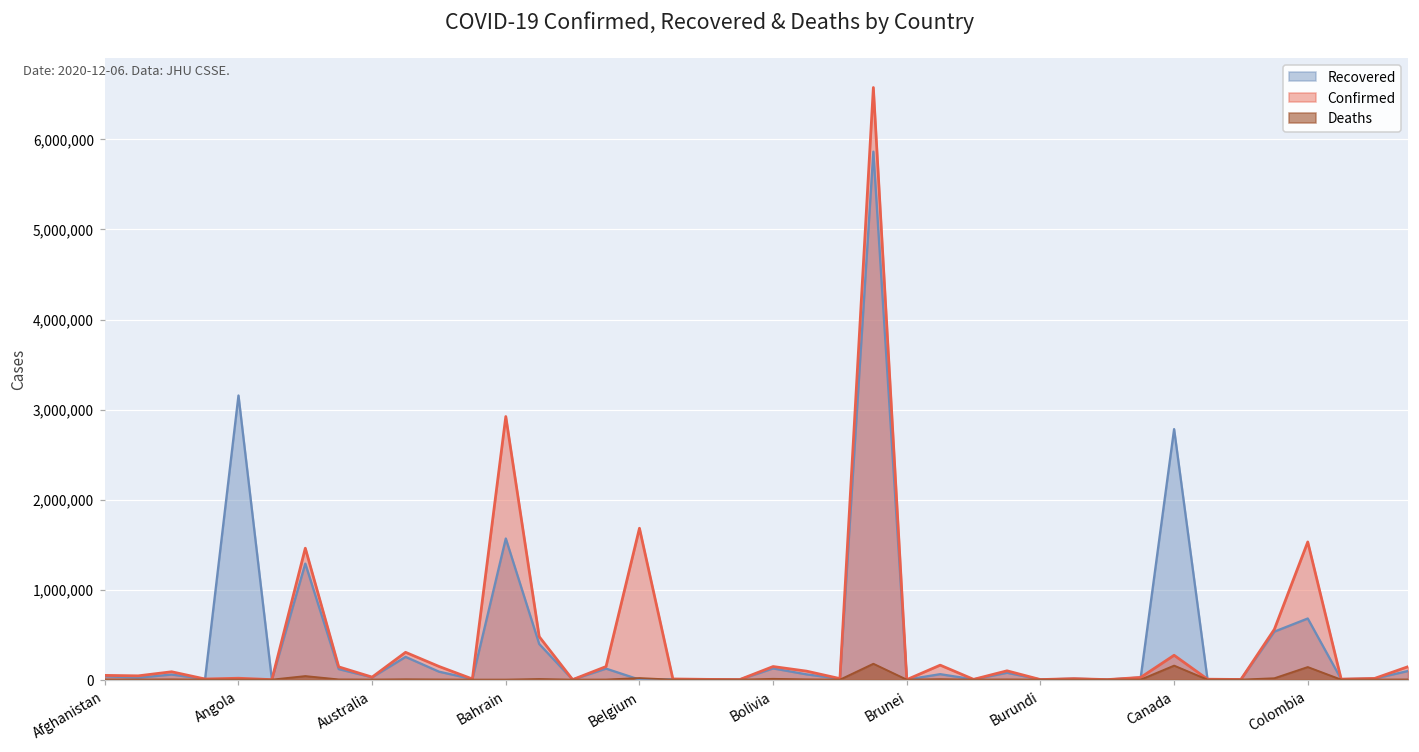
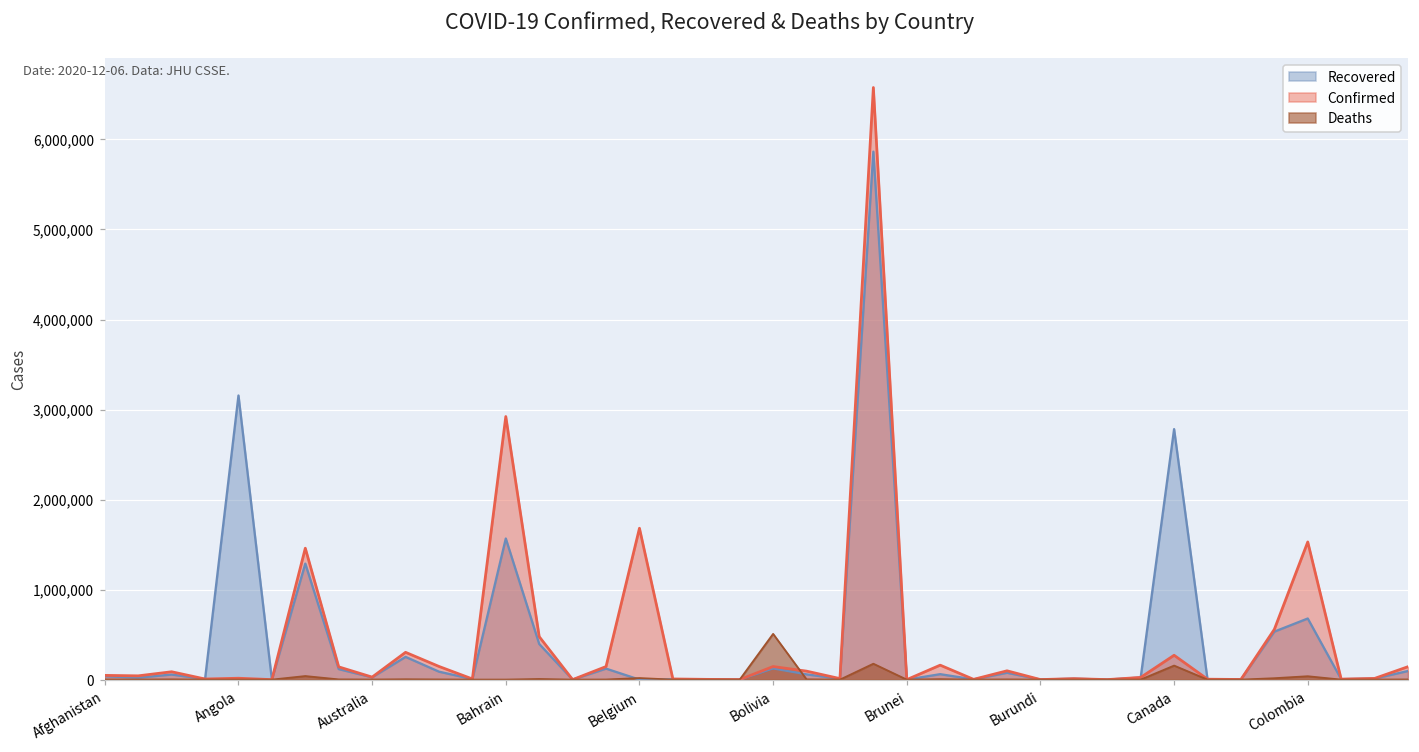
  {
    "Recovered": {
      "Angola": "3,200,000",
      "Bahrain": "1,600,000",
      "Canada": "2,800,000",
      "Colombia": "700,000"
    },
    "Confirmed": {
      "Bahrain": "2,900,000",
      "Belgium": "1,700,000",
      "Canada": "300,000",
      "Colombia": "1,500,000"
    },
    "Deaths": {
      "Afghanistan": "0",
      "Bahrain": "0",
-     "Bolivia": "0",
+     "Bolivia": "500,000",
      "Canada": "200,000",
-     "Colombia": "100,000"
+     "Colombia": "0"
    }
  }
